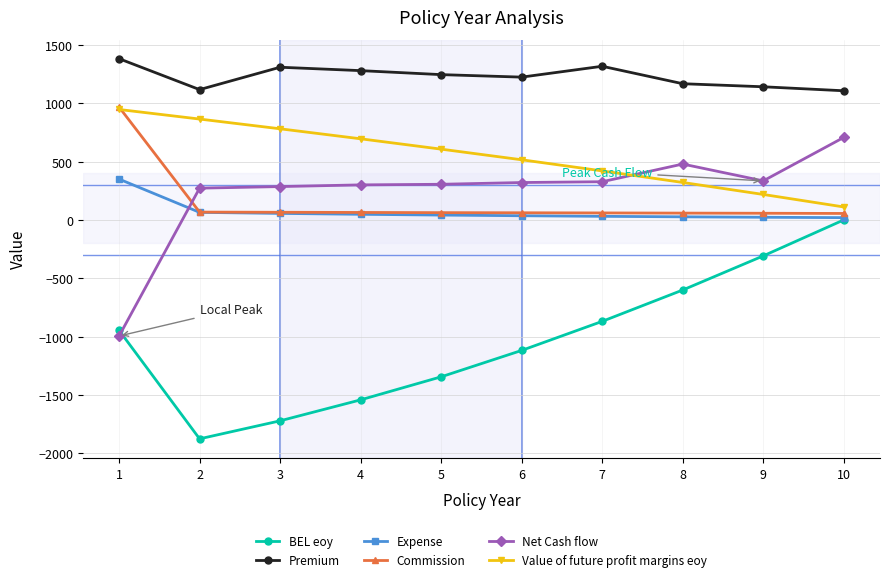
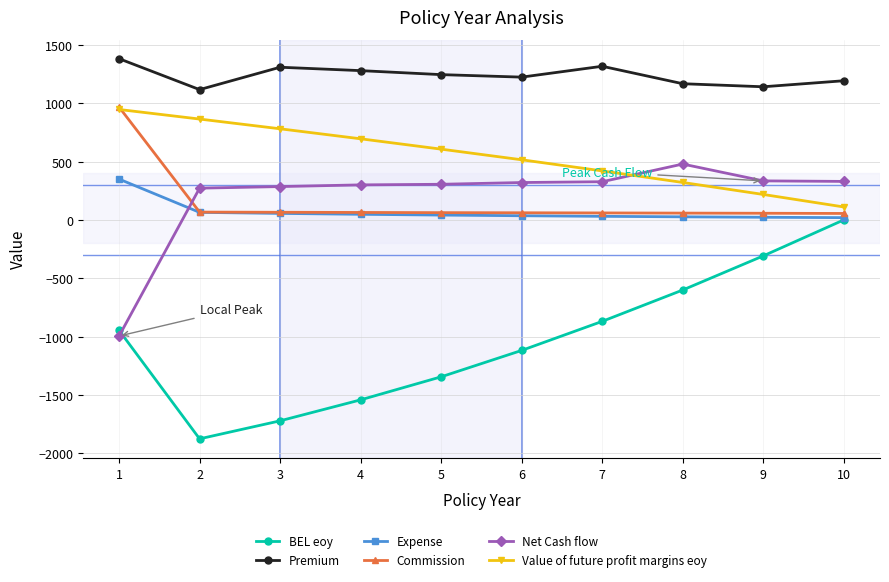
  {
    "BEL eoy": {
      "1": -950,
      "2": -1880,
      "3": -1720,
      "4": -1540,
      "5": -1350,
      "6": -1120,
      "7": -870,
      "8": -600,
      "9": -310
    },
    "Premium": {
      "1": 1380,
      "2": 1120,
      "3": 1310,
      "4": 1280,
      "5": 1250,
      "6": 1220,
      "7": 1320,
      "8": 1170,
      "9": 1140,
-     "10": 1110
+     "10": 1190
    },
    "Expense": {
      "1": 350,
      "6": 40,
      "7": 30,
      "8": 30,
      "9": 20
    },
    "Commission": {
      "6": 60,
      "7": 60,
      "8": 60,
      "9": 60,
      "10": 60
    },
    "Net Cash flow": {
      "1": -1000,
      "2": 270,
      "3": 290,
      "4": 300,
      "5": 310,
      "6": 320,
      "7": 330,
      "8": 480,
      "9": 330,
-     "10": 710
+     "10": 330
    },
    "Value of future profit margins eoy": {
      "2": 860,
      "3": 780,
      "4": 700,
      "5": 610,
      "6": 520,
      "7": 420,
      "8": 320,
      "9": 220,
      "10": 110
    }
  }
